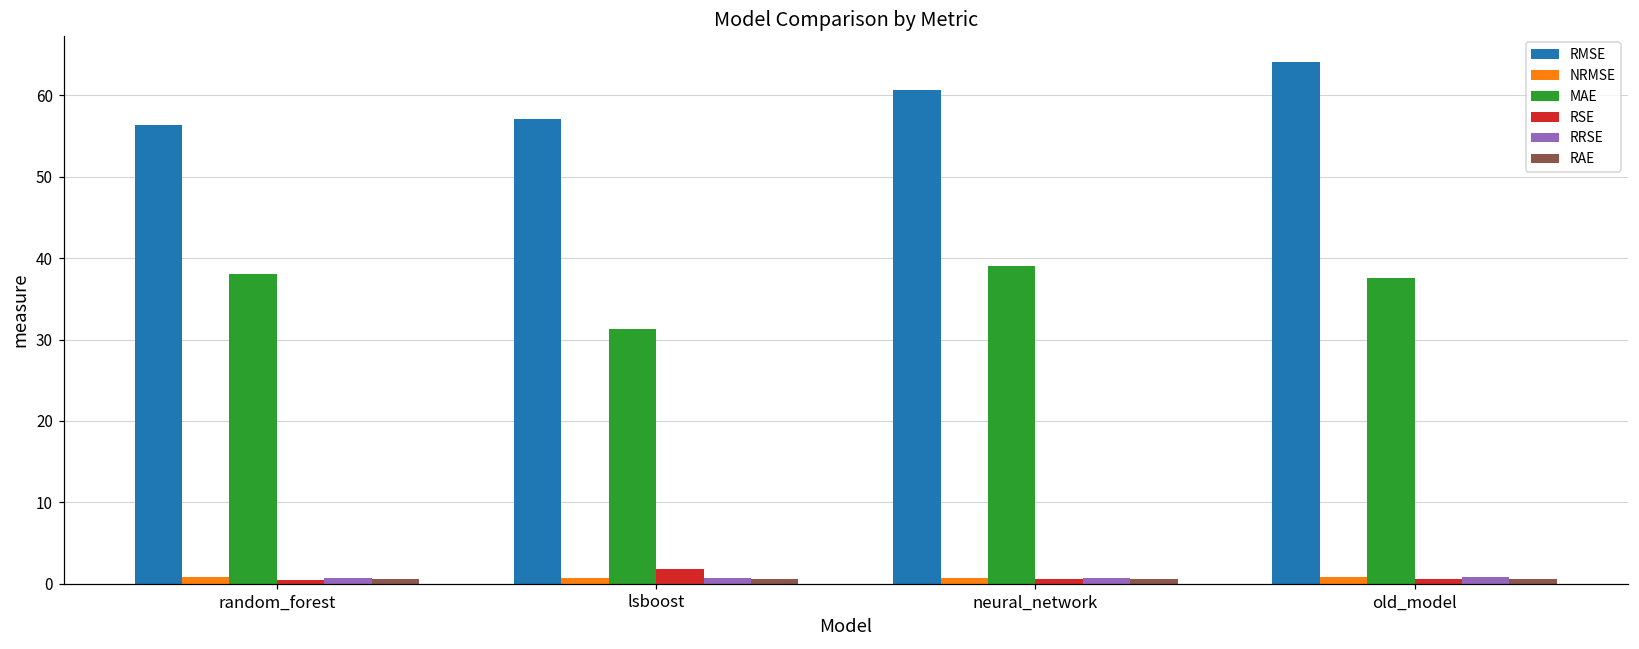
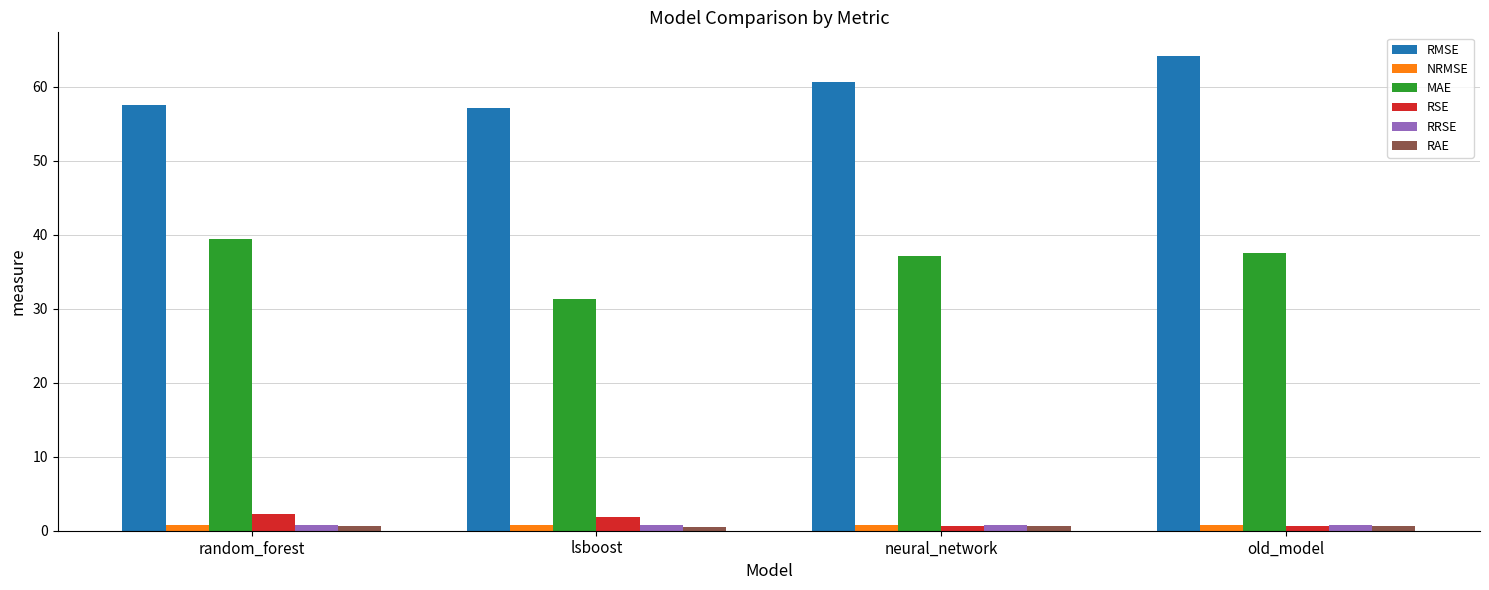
  {
    "RMSE": {
-     "random_forest": 56,
+     "random_forest": 57,
      "lsboost": 57,
      "neural_network": 61,
      "old_model": 64
    },
    "NRMSE": {
      "random_forest": 1,
      "lsboost": 1,
      "neural_network": 1,
      "old_model": 1
    },
    "MAE": {
-     "random_forest": 38,
+     "random_forest": 39,
      "lsboost": 31,
-     "neural_network": 39,
+     "neural_network": 37,
      "old_model": 38
    },
    "RSE": {
-     "random_forest": 1,
+     "random_forest": 2,
      "lsboost": 2,
      "neural_network": 1,
      "old_model": 1
    },
    "RRSE": {
      "random_forest": 1,
      "lsboost": 1,
      "neural_network": 1,
      "old_model": 1
    },
    "RAE": {
      "random_forest": 1,
      "lsboost": 1,
      "neural_network": 1,
      "old_model": 1
    }
  }
